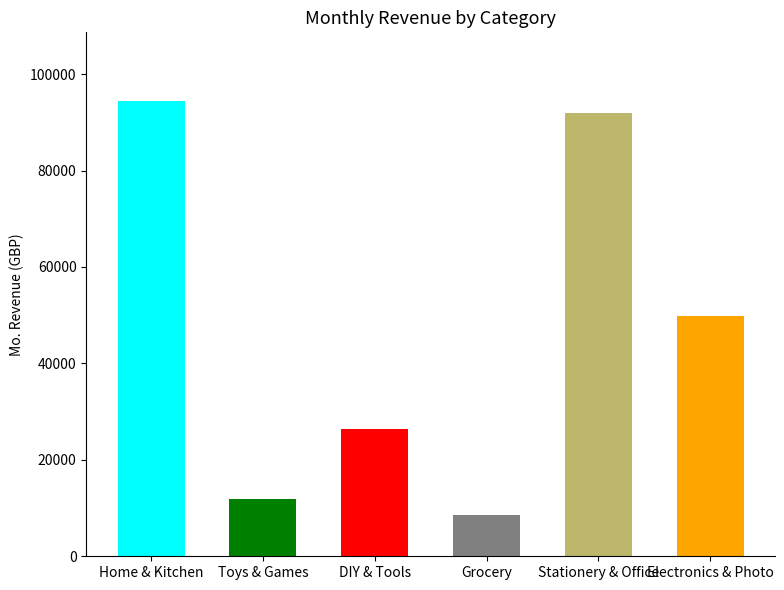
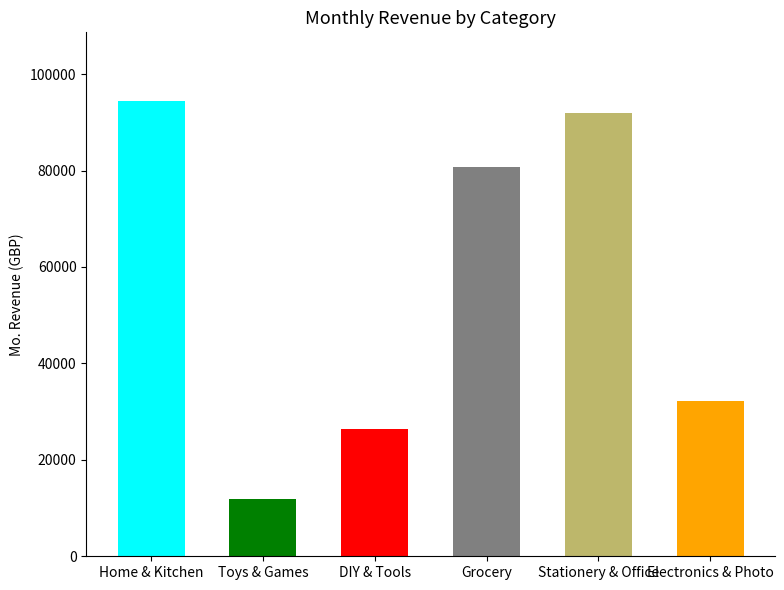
  {
    "Home & Kitchen": 94000,
    "Toys & Games": 12000,
    "DIY & Tools": 26000,
-   "Grocery": 9000,
+   "Grocery": 81000,
    "Stationery & Office": 92000,
-   "Electronics & Photo": 50000
+   "Electronics & Photo": 32000
  }
